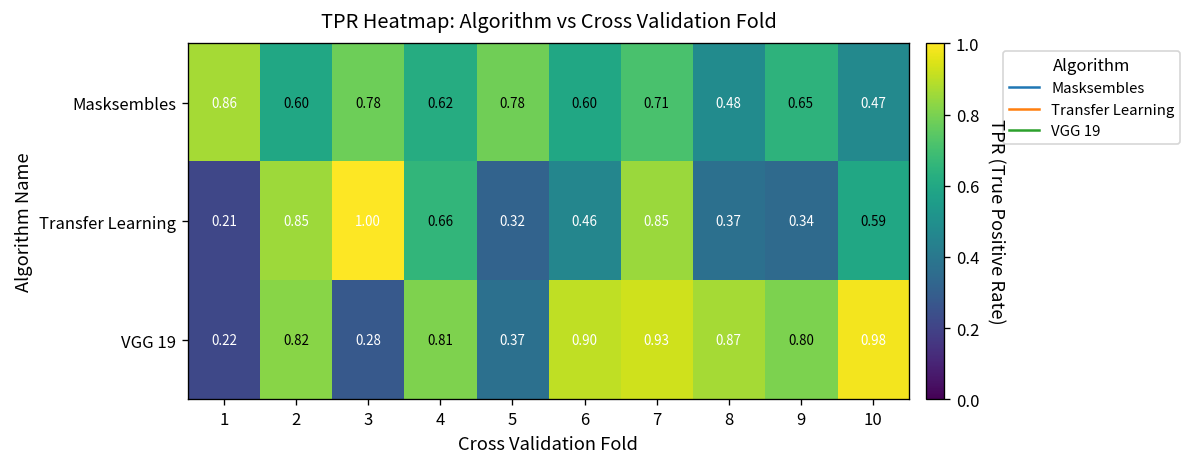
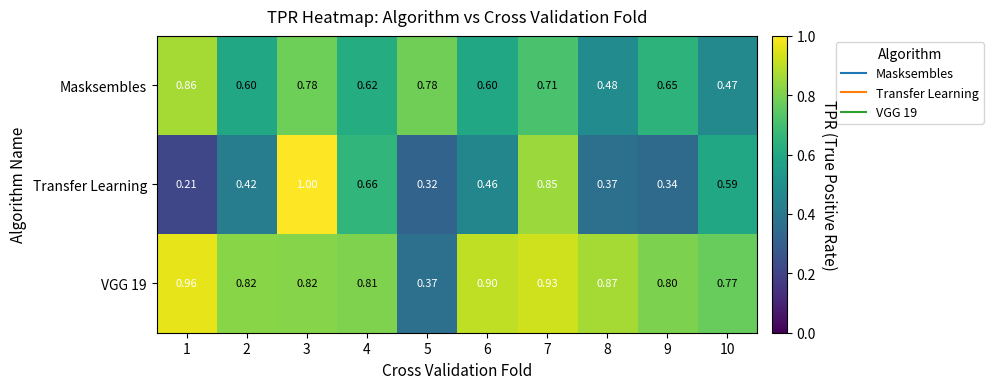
  {
    "Masksembles": {
      "1": 0.86,
      "2": 0.60,
      "3": 0.78,
      "4": 0.62,
      "5": 0.78,
      "6": 0.60,
      "7": 0.71,
      "8": 0.48,
      "9": 0.65,
      "10": 0.47
    },
    "Transfer Learning": {
      "1": 0.21,
-     "2": 0.85,
+     "2": 0.42,
      "3": 1.00,
      "4": 0.66,
      "5": 0.32,
      "6": 0.46,
      "7": 0.85,
      "8": 0.37,
      "9": 0.34,
      "10": 0.59
    },
    "VGG 19": {
-     "1": 0.22,
+     "1": 0.96,
      "2": 0.82,
-     "3": 0.28,
+     "3": 0.82,
      "4": 0.81,
      "5": 0.37,
      "6": 0.90,
      "7": 0.93,
      "8": 0.87,
      "9": 0.80,
-     "10": 0.98
+     "10": 0.77
    }
  }
